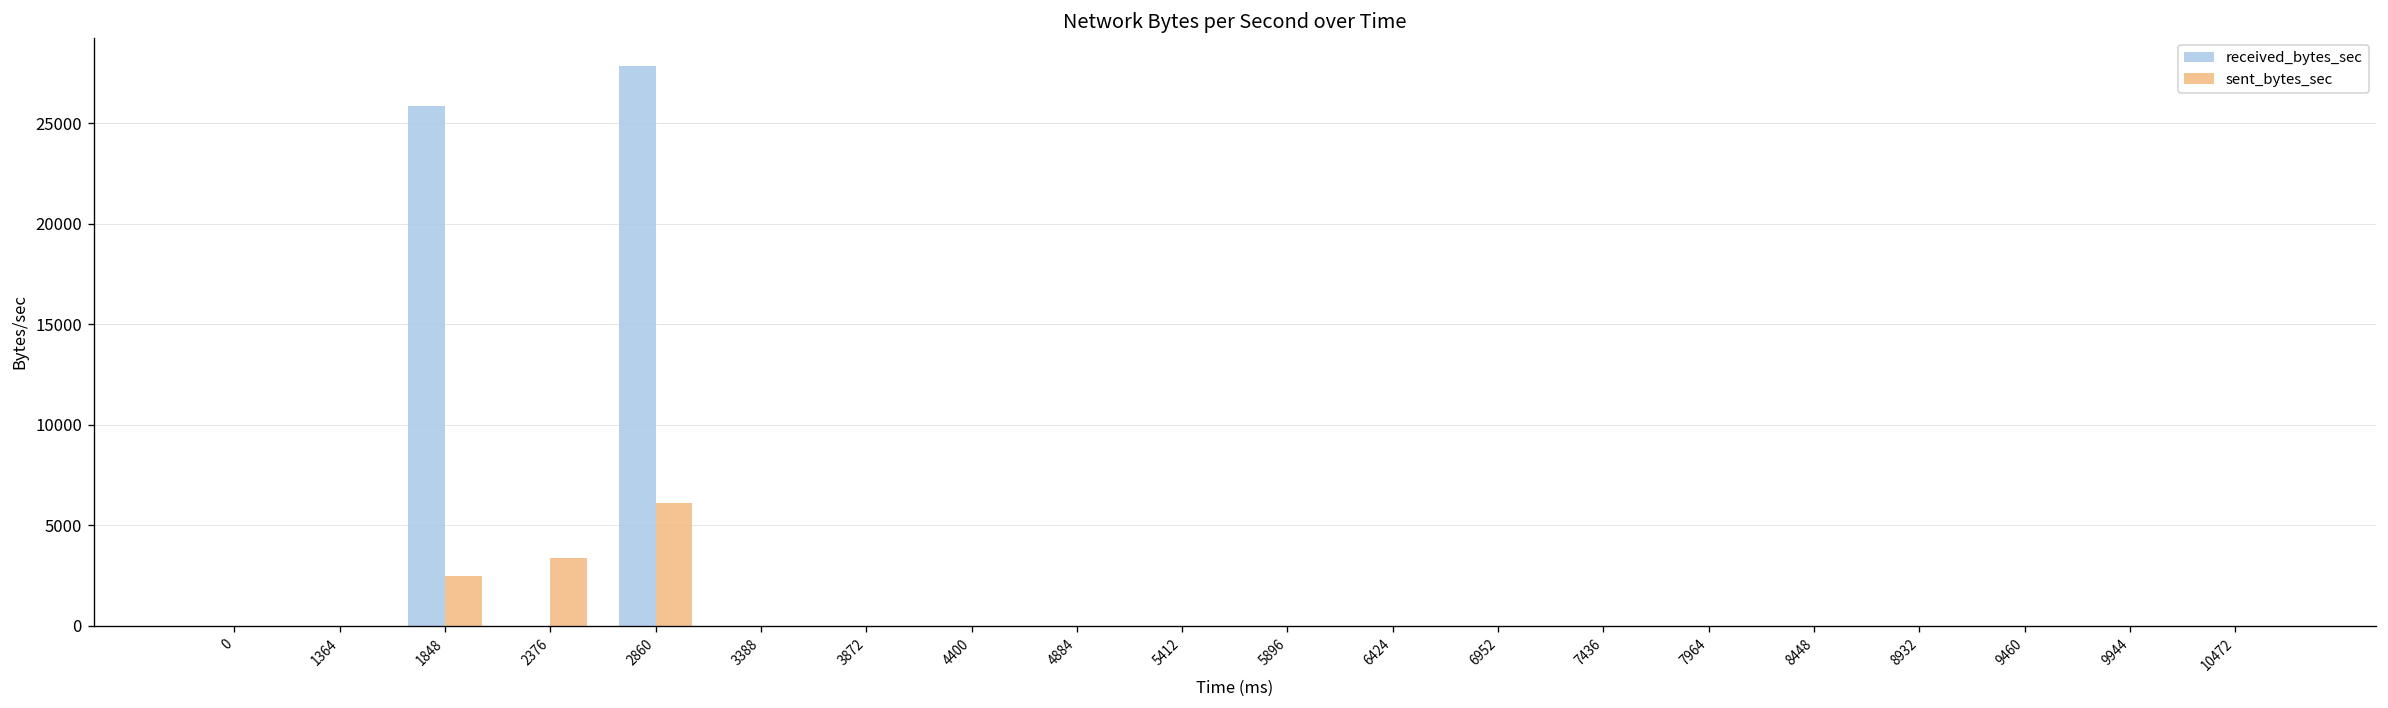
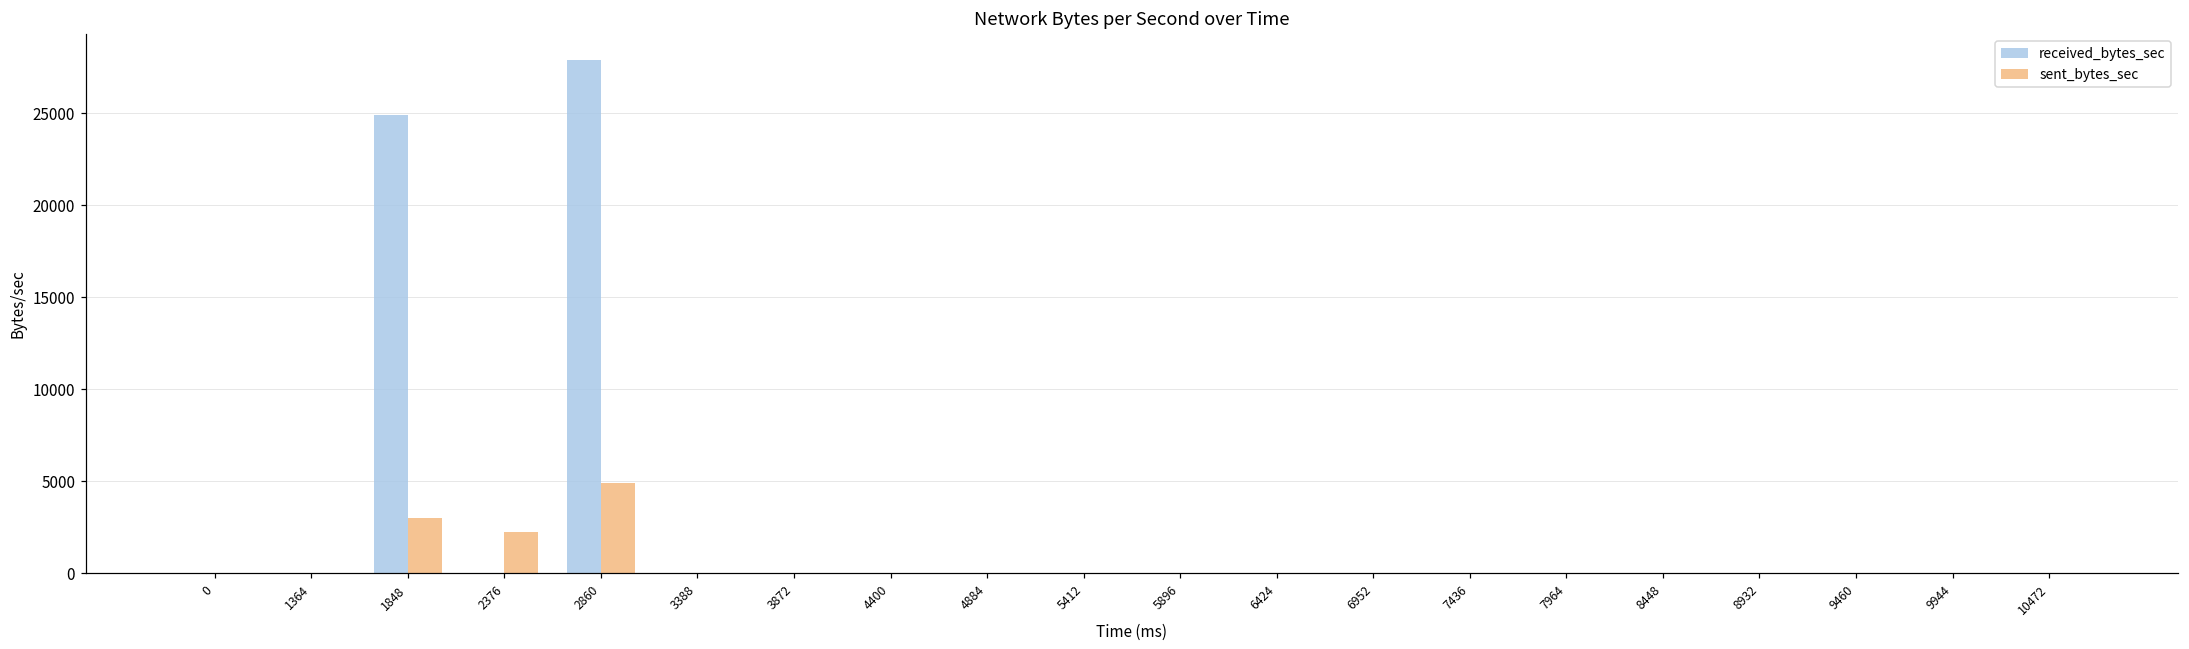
  {
    "received_bytes_sec": {
      "0": 0,
      "1364": 0,
-     "1848": 25900,
+     "1848": 24900,
      "2376": 0,
      "2860": 27900,
      "3388": 0,
      "3872": 0,
      "4400": 0,
      "4884": 0,
      "5412": 0,
      "5896": 0,
      "6424": 0,
      "6952": 0,
      "7436": 0,
      "7964": 0,
      "8448": 0,
      "8932": 0,
      "9460": 0,
      "9944": 0,
      "10472": 0
    },
    "sent_bytes_sec": {
      "0": 0,
      "1364": 0,
-     "1848": 2400,
-     "2376": 3400,
-     "2860": 6100,
+     "1848": 3000,
+     "2376": 2300,
+     "2860": 4900,
      "3388": 0,
      "3872": 0,
      "4400": 0,
      "4884": 0,
      "5412": 0,
      "5896": 0,
      "6424": 0,
      "6952": 0,
      "7436": 0,
      "7964": 0,
      "8448": 0,
      "8932": 0,
      "9460": 0,
      "9944": 0,
      "10472": 0
    }
  }
